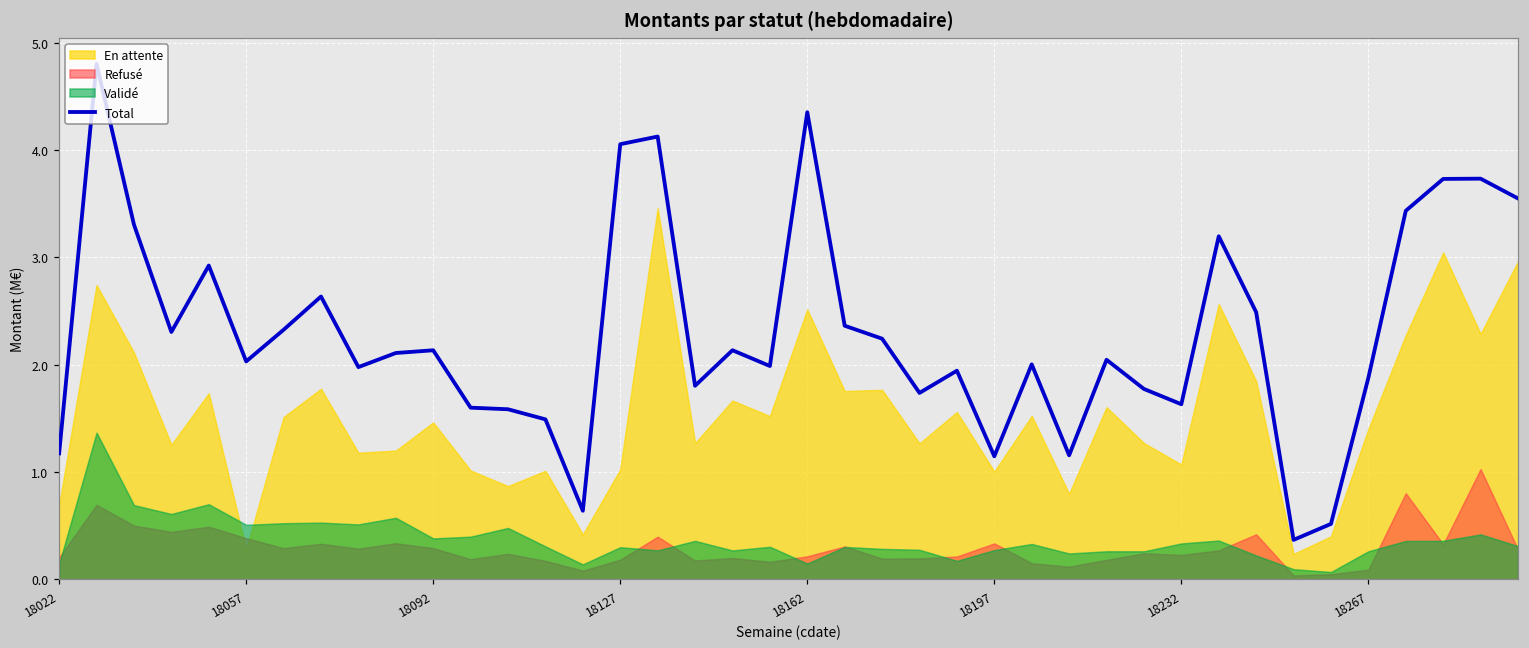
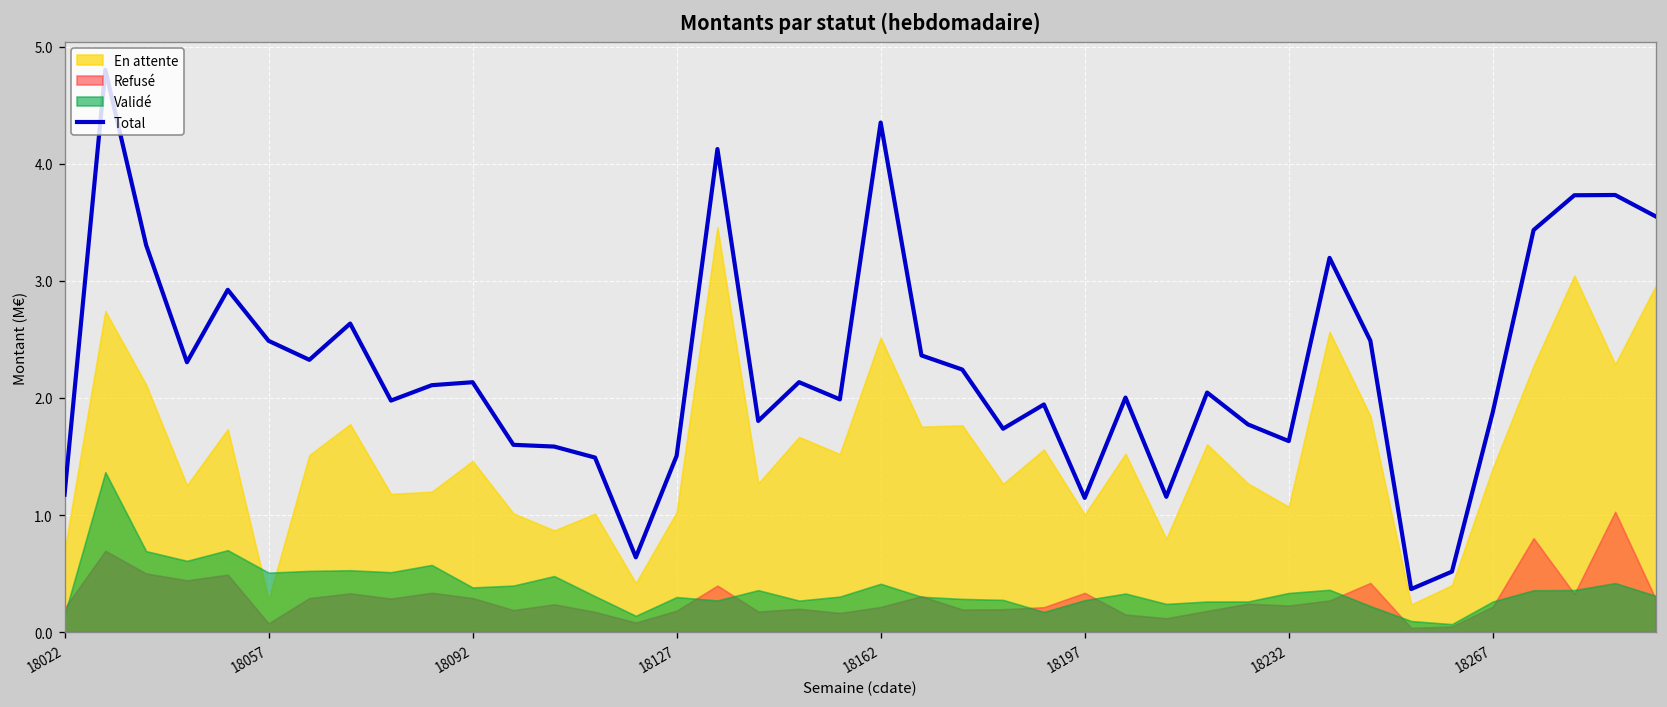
  {
    "Total": {
      "18022": 1.2,
-     "18057": 2.0,
+     "18057": 2.5,
      "18092": 2.1,
-     "18127": 4.1,
+     "18127": 1.5,
      "18162": 4.4,
      "18197": 1.1,
      "18232": 1.6,
      "18267": 1.9
    },
    "En attente": {
      "18022": 0.7,
      "18057": 0.3,
      "18092": 1.5,
      "18127": 1.0,
      "18162": 2.5,
      "18197": 1.0,
      "18232": 1.1,
      "18267": 1.4
    },
    "Refusé": {
      "18022": 0.2,
-     "18057": 0.4,
+     "18057": 0.1,
      "18092": 0.3,
      "18127": 0.2,
      "18162": 0.2,
      "18197": 0.3,
      "18232": 0.2,
-     "18267": 0.1
+     "18267": 0.2
    },
    "Validé": {
      "18022": 0.1,
      "18057": 0.5,
      "18092": 0.4,
      "18127": 0.3,
-     "18162": 0.1,
+     "18162": 0.4,
      "18197": 0.3,
      "18232": 0.3,
      "18267": 0.3
    }
  }
